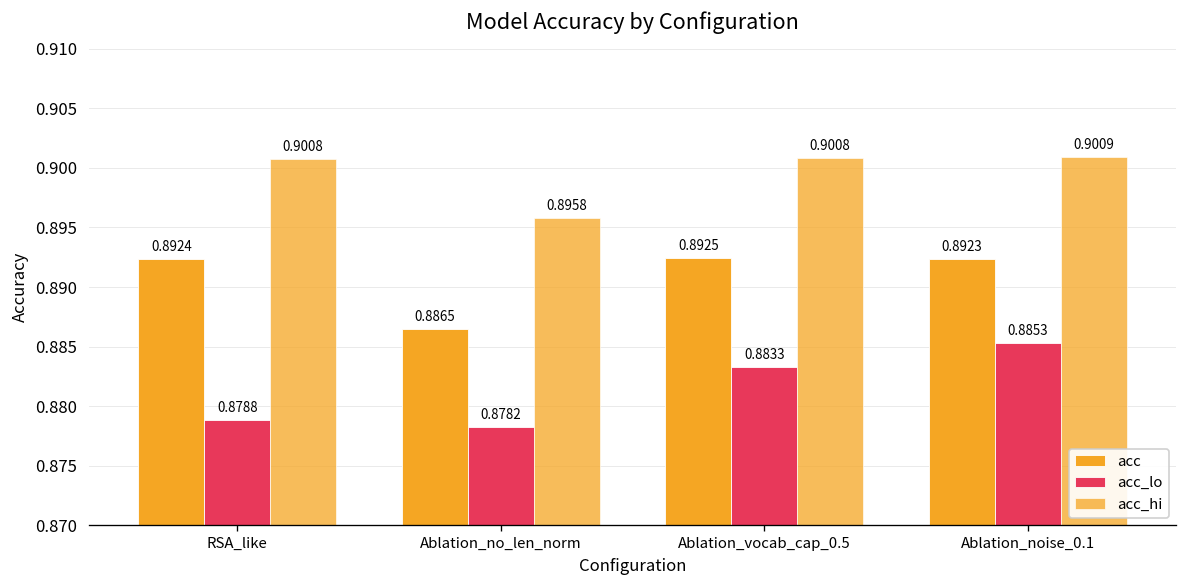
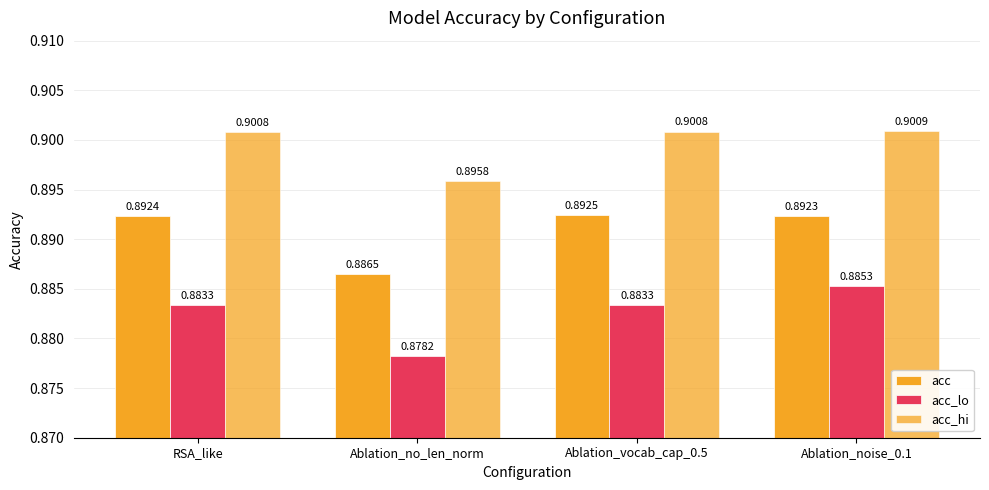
  {
    "acc_lo": {
-     "RSA_like": 0.8788,
+     "RSA_like": 0.8833,
      "Ablation_no_len_norm": 0.8782,
      "Ablation_vocab_cap_0.5": 0.8833,
      "Ablation_noise_0.1": 0.8853
    }
  }
